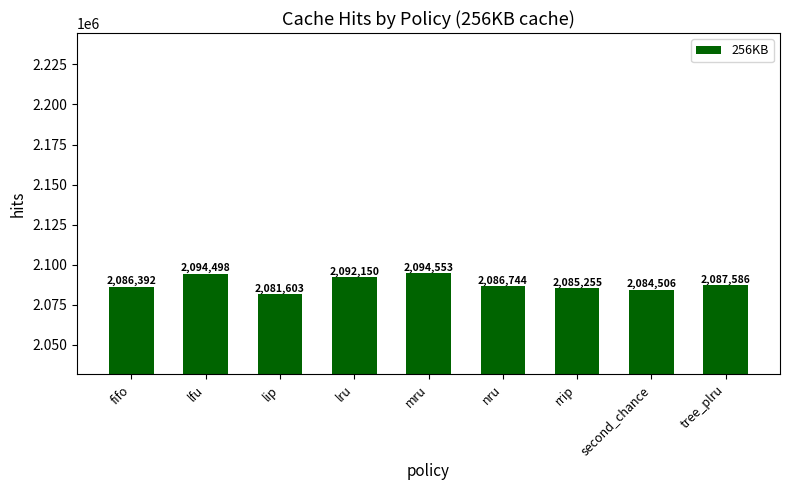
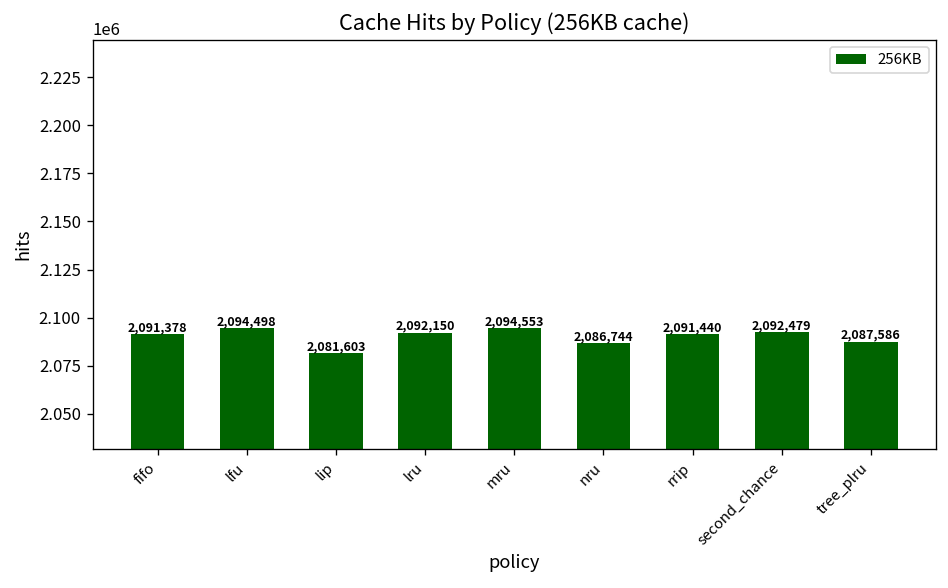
  {
-   "fifo": "2,086,392",
+   "fifo": "2,091,378",
    "lfu": "2,094,498",
    "lip": "2,081,603",
    "lru": "2,092,150",
    "mru": "2,094,553",
    "nru": "2,086,744",
-   "rrip": "2,085,255",
-   "second_chance": "2,084,506",
+   "rrip": "2,091,440",
+   "second_chance": "2,092,479",
    "tree_plru": "2,087,586"
  }
